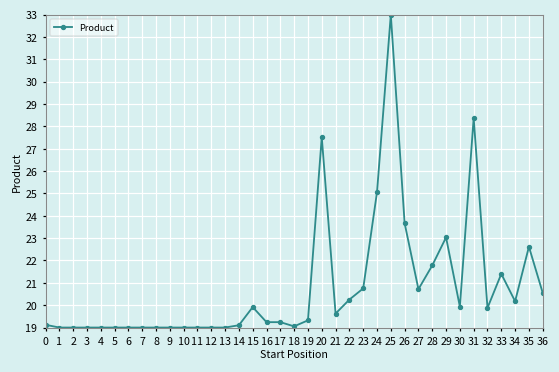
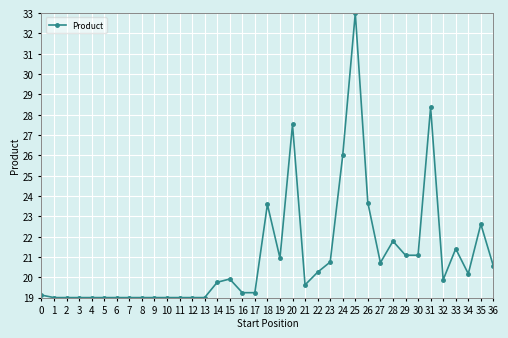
  {
    "0": 19.1,
    "1": 19.0,
    "2": 19.0,
    "3": 19.0,
    "4": 19.0,
    "5": 19.0,
    "6": 19.0,
    "7": 19.0,
    "8": 19.0,
    "9": 19.0,
    "10": 19.0,
    "11": 19.0,
    "12": 19.0,
    "13": 19.0,
-   "14": 19.1,
+   "14": 19.8,
    "15": 19.9,
    "16": 19.2,
    "17": 19.2,
-   "18": 19.1,
-   "19": 19.3,
+   "18": 23.6,
+   "19": 20.9,
    "20": 27.5,
    "21": 19.6,
    "22": 20.3,
    "23": 20.8,
-   "24": 25.1,
+   "24": 26.0,
    "25": 33.0,
    "26": 23.7,
    "27": 20.7,
    "28": 21.8,
-   "29": 23.0,
-   "30": 19.9,
+   "29": 21.1,
+   "30": 21.1,
    "31": 28.4,
    "32": 19.9,
    "33": 21.4,
    "34": 20.2,
    "35": 22.6,
    "36": 20.5
  }
